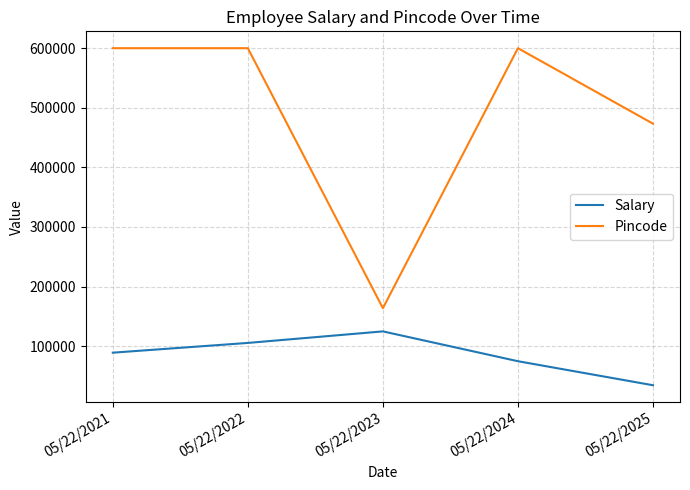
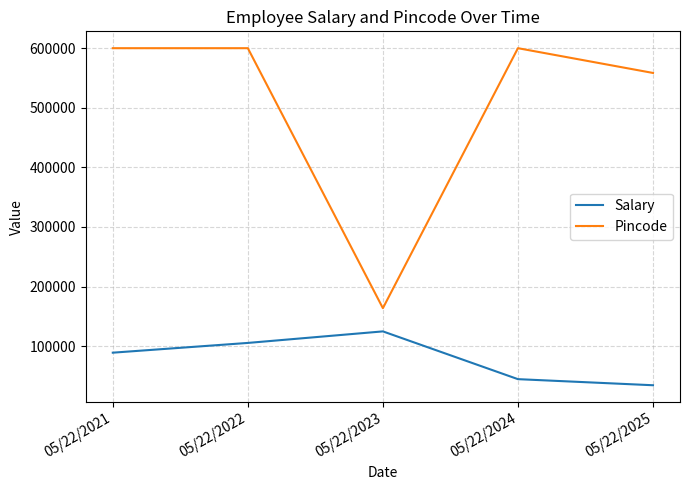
  {
    "Salary": {
      "05/22/2021": 90000,
      "05/22/2022": 110000,
      "05/22/2023": 120000,
-     "05/22/2024": 70000,
+     "05/22/2024": 40000,
      "05/22/2025": 30000
    },
    "Pincode": {
      "05/22/2021": 600000,
      "05/22/2022": 600000,
      "05/22/2023": 160000,
      "05/22/2024": 600000,
-     "05/22/2025": 470000
+     "05/22/2025": 560000
    }
  }
